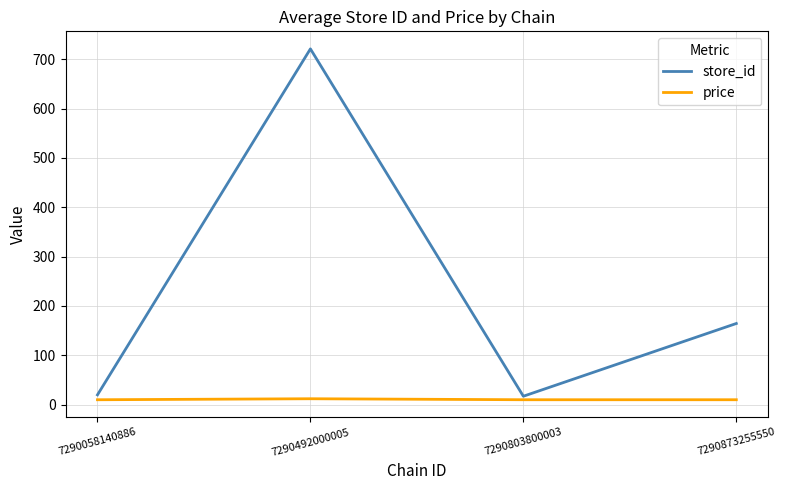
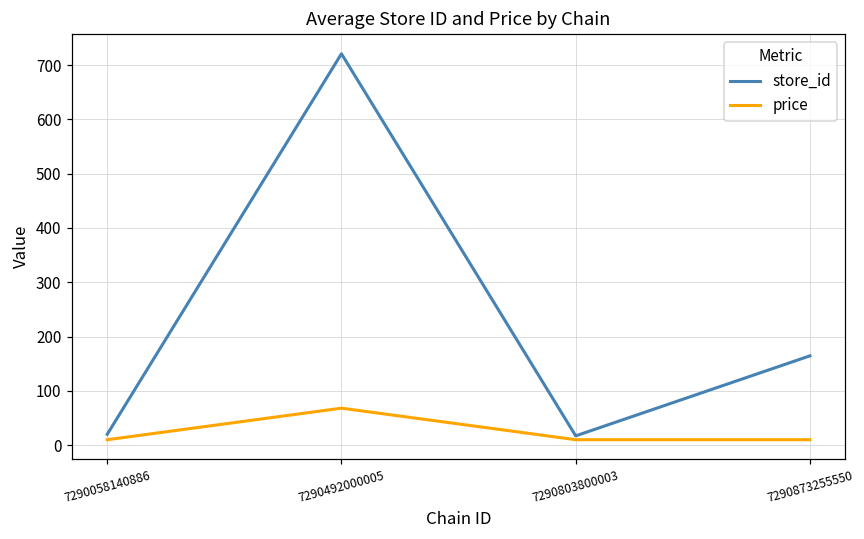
  {
    "store_id": {
      "7290058140886": 20,
      "7290492000005": 720,
      "7290803800003": 20,
      "7290873255550": 160
    },
    "price": {
      "7290058140886": 10,
-     "7290492000005": 10,
+     "7290492000005": 70,
      "7290803800003": 10,
      "7290873255550": 10
    }
  }
